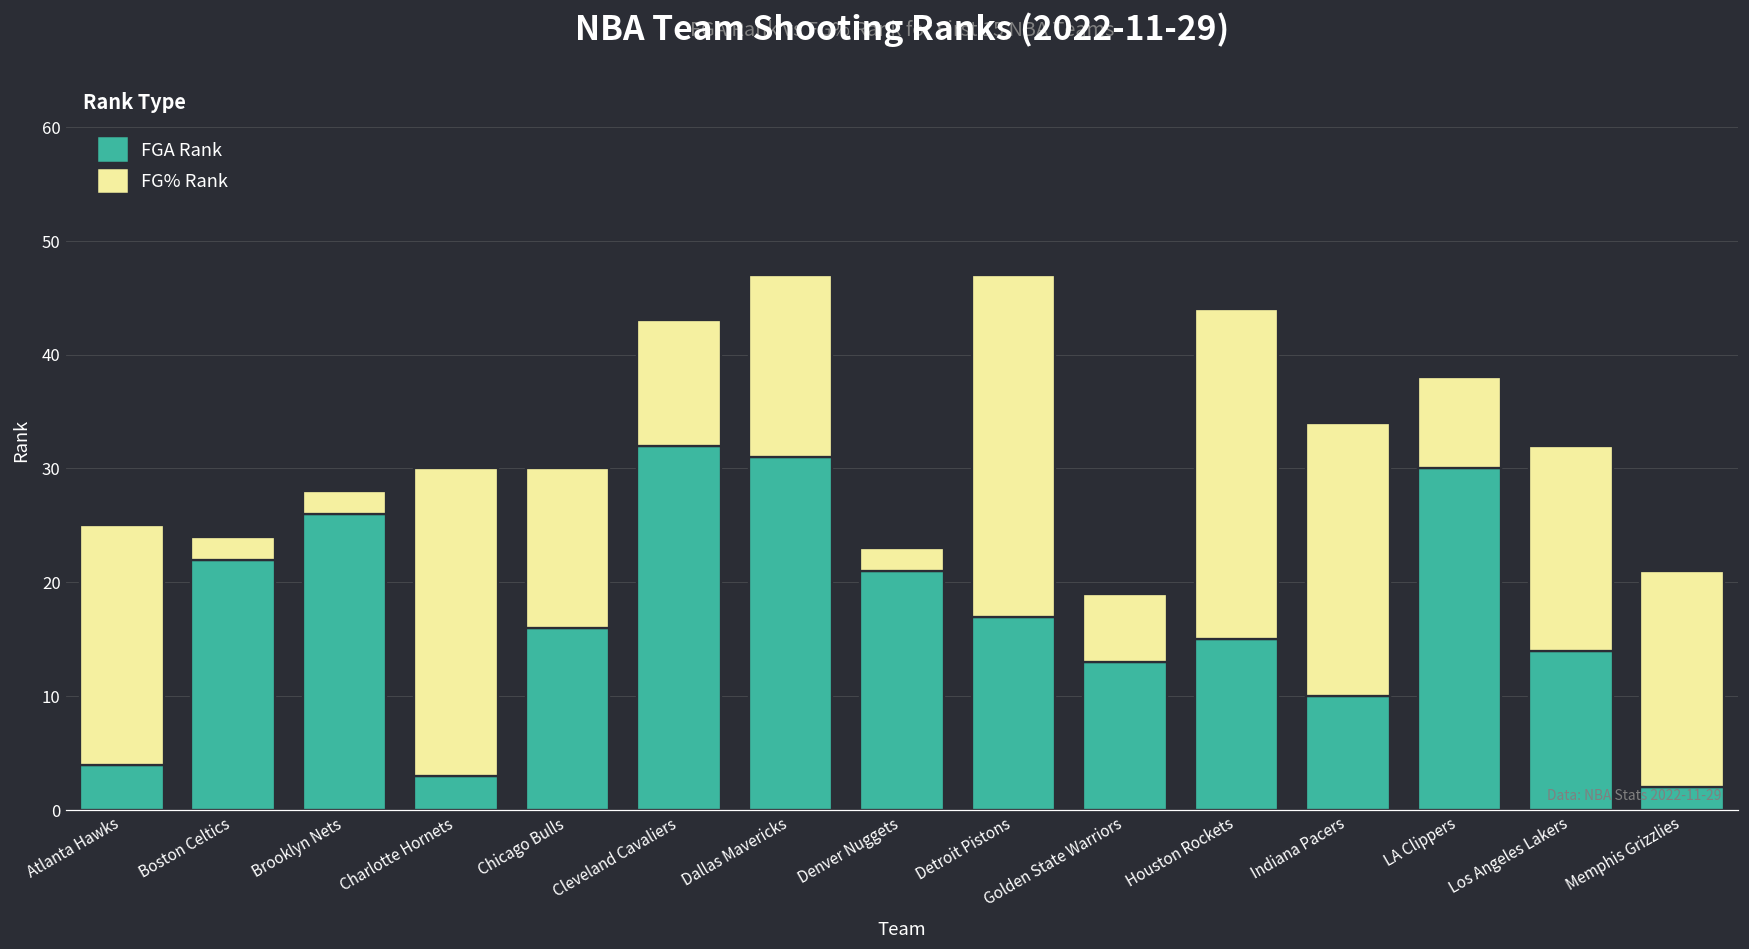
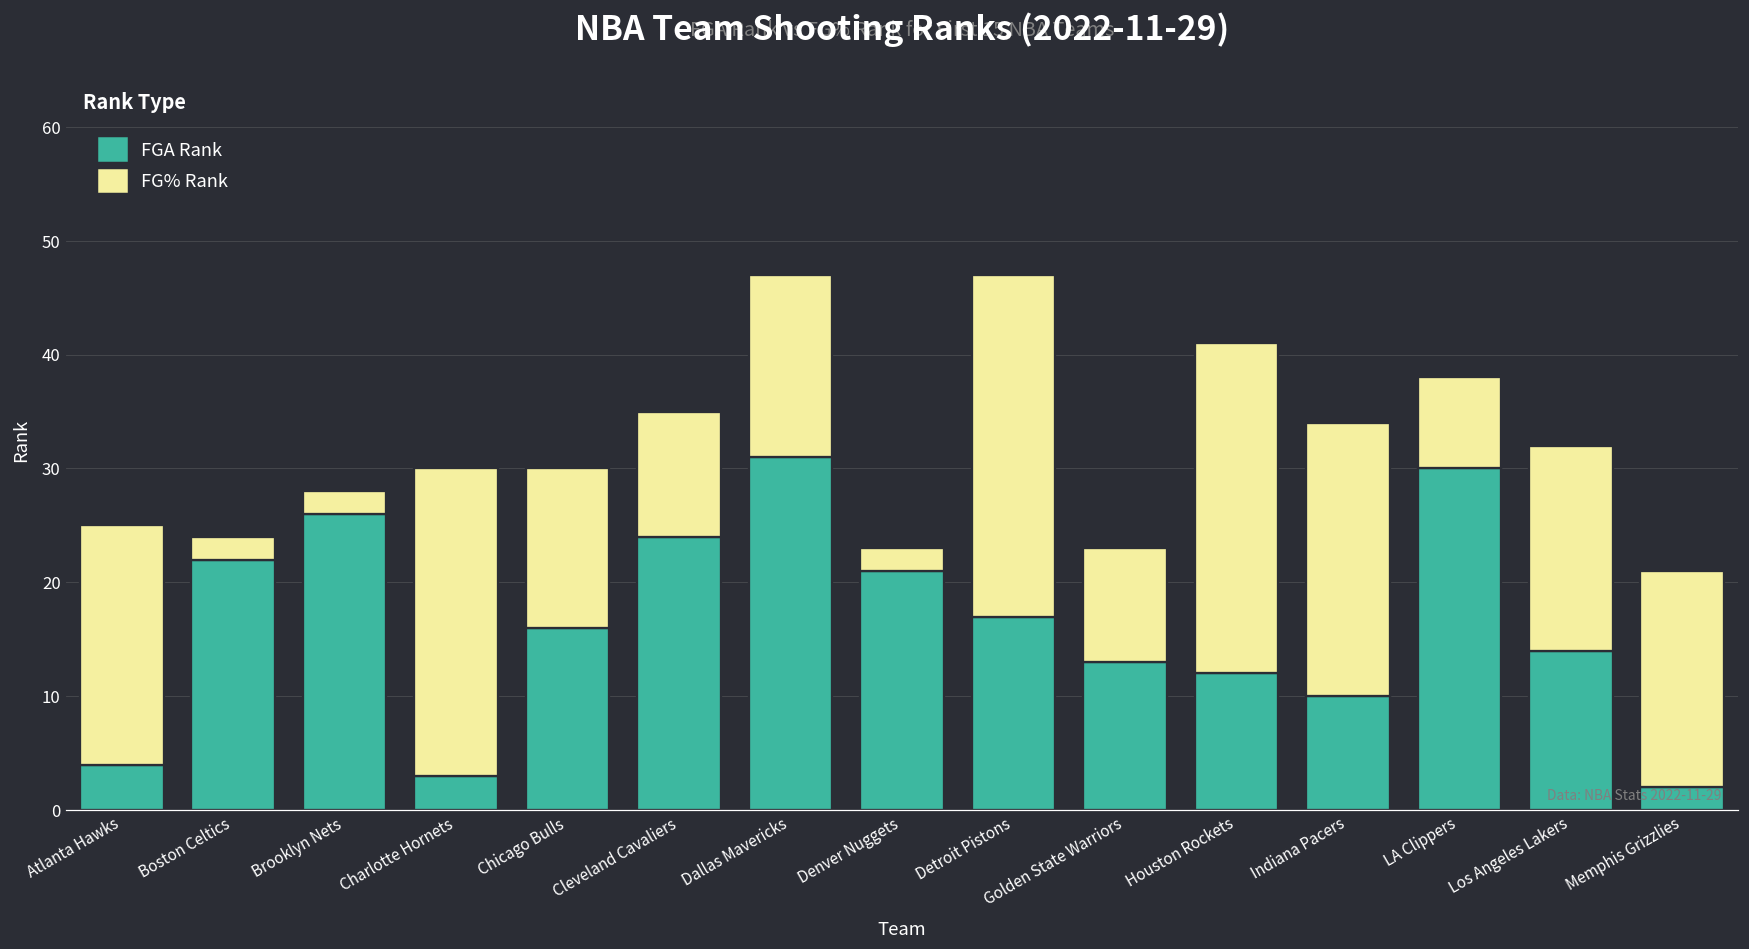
  {
    "FGA Rank": {
      "Atlanta Hawks": 4,
      "Boston Celtics": 22,
      "Brooklyn Nets": 26,
      "Charlotte Hornets": 3,
      "Chicago Bulls": 16,
-     "Cleveland Cavaliers": 32,
+     "Cleveland Cavaliers": 24,
      "Dallas Mavericks": 31,
      "Denver Nuggets": 21,
      "Detroit Pistons": 17,
      "Golden State Warriors": 13,
-     "Houston Rockets": 15,
+     "Houston Rockets": 12,
      "Indiana Pacers": 10,
      "LA Clippers": 30,
      "Los Angeles Lakers": 14
    },
    "FG% Rank": {
      "Atlanta Hawks": 21,
      "Boston Celtics": 2,
      "Brooklyn Nets": 2,
      "Charlotte Hornets": 27,
      "Chicago Bulls": 14,
      "Cleveland Cavaliers": 11,
      "Dallas Mavericks": 16,
      "Denver Nuggets": 2,
      "Detroit Pistons": 30,
-     "Golden State Warriors": 6,
+     "Golden State Warriors": 10,
      "Houston Rockets": 29,
      "Indiana Pacers": 24,
      "LA Clippers": 8,
      "Los Angeles Lakers": 18,
      "Memphis Grizzlies": 19
    }
  }
